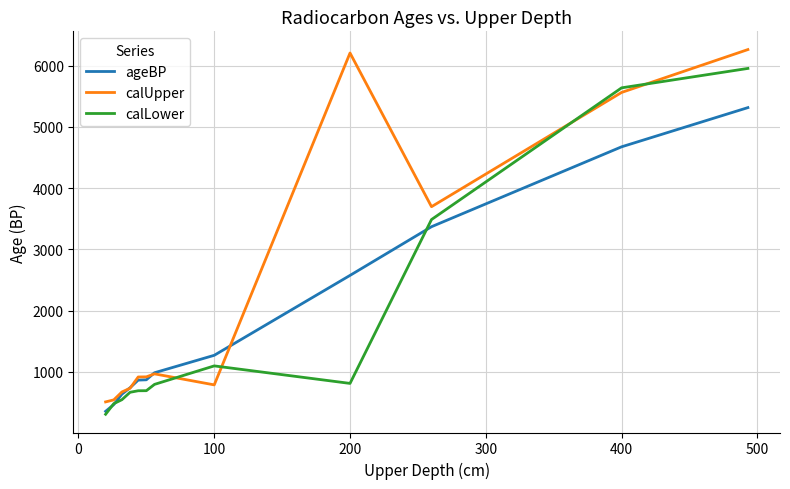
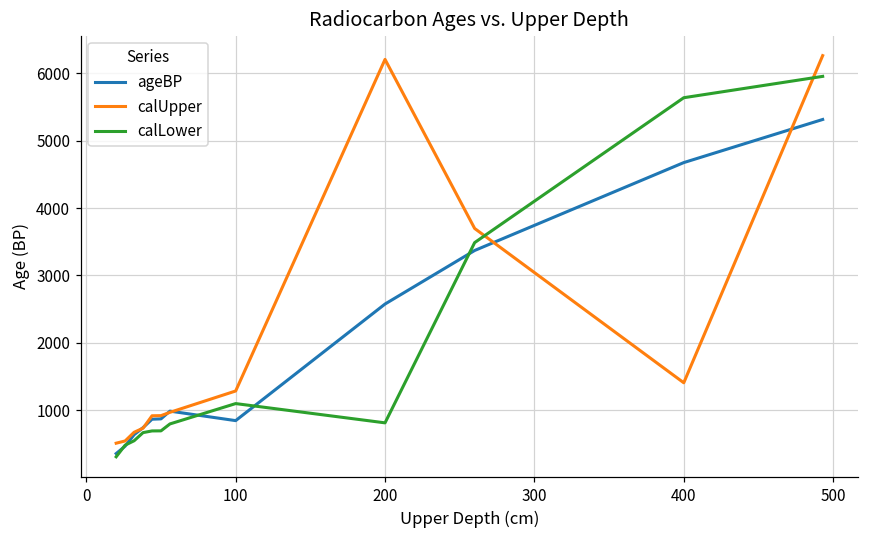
  {
    "ageBP": {
-     "100": 1300,
+     "100": 800,
      "200": 2600,
      "400": 4700
    },
    "calUpper": {
-     "100": 800,
+     "100": 1300,
      "200": 6200,
-     "400": 5600
+     "400": 1400
    },
    "calLower": {
      "100": 1100,
      "200": 800,
      "400": 5600
    }
  }
